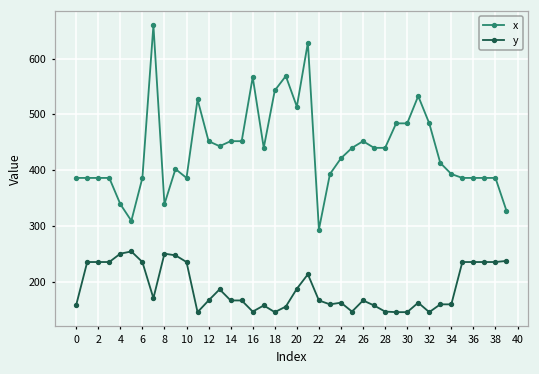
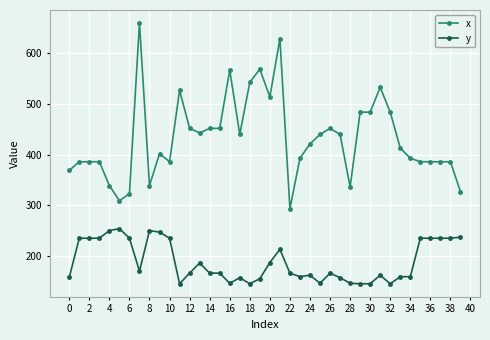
  {
    "x": {
-     "0": 390,
+     "0": 370,
      "2": 390,
      "4": 340,
-     "6": 390,
+     "6": 320,
      "8": 340,
      "10": 390,
      "12": 450,
      "14": 450,
      "16": 570,
      "18": 540,
      "20": 510,
      "22": 290,
      "24": 420,
      "26": 450,
-     "28": 440,
+     "28": 340,
      "30": 480,
      "32": 480,
      "34": 390,
      "36": 390,
      "38": 390
    },
    "y": {
      "0": 160,
      "2": 240,
      "4": 250,
      "6": 240,
      "8": 250,
      "10": 240,
      "12": 170,
      "14": 170,
      "16": 150,
      "18": 150,
      "20": 190,
      "22": 170,
      "24": 160,
      "26": 170,
      "28": 150,
      "30": 150,
      "32": 150,
      "34": 160,
      "36": 240,
      "38": 240
    }
  }
